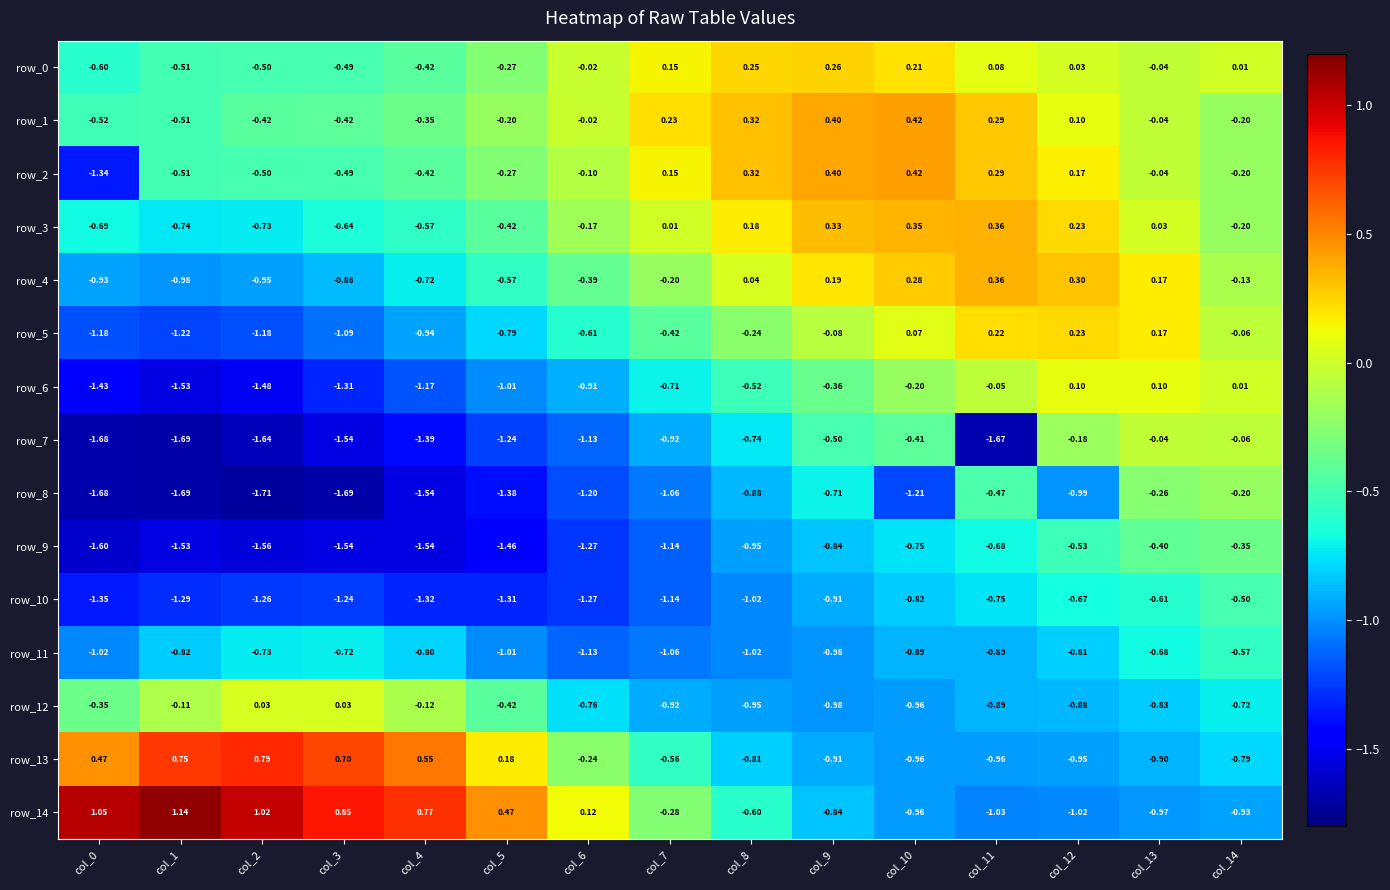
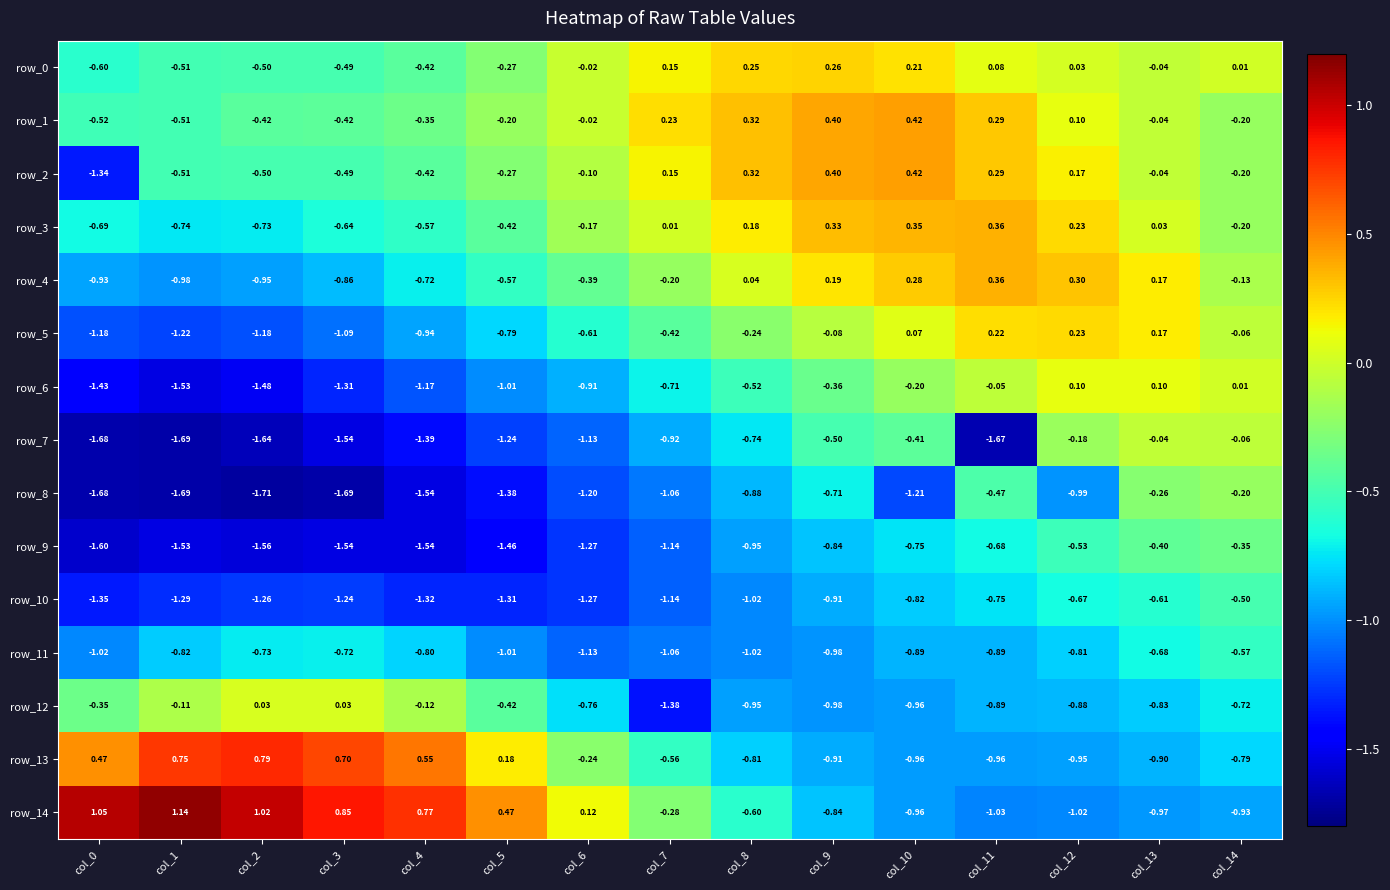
  {
    "row_12": {
      "col_0": -0.35,
      "col_1": -0.11,
      "col_2": 0.03,
      "col_3": 0.03,
      "col_4": -0.12,
      "col_5": -0.42,
      "col_6": -0.76,
-     "col_7": -0.92,
+     "col_7": -1.38,
      "col_8": -0.95,
      "col_9": -0.98,
      "col_10": -0.96,
      "col_11": -0.89,
      "col_12": -0.88,
      "col_13": -0.83,
      "col_14": -0.72
    }
  }
